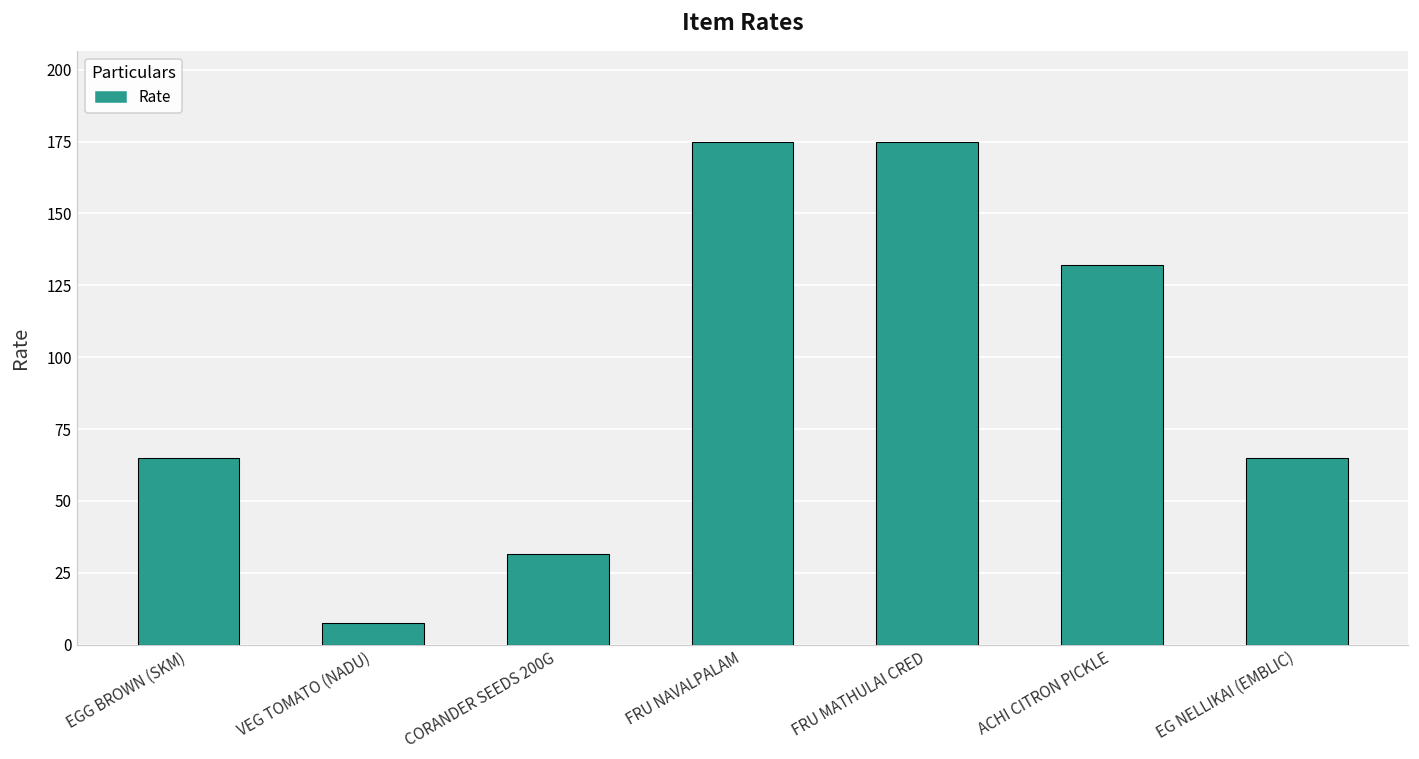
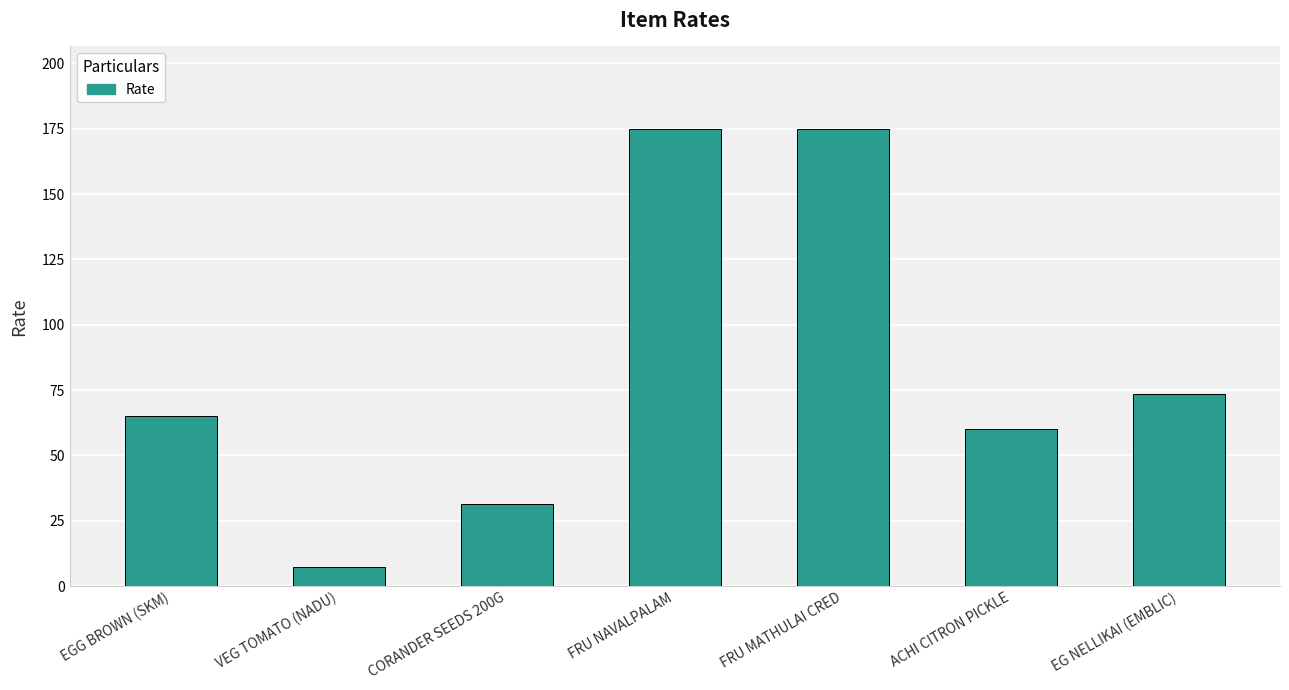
  {
    "EGG BROWN (SKM)": 65,
    "VEG TOMATO (NADU)": 7,
    "CORANDER SEEDS 200G": 32,
    "FRU NAVALPALAM": 175,
    "FRU MATHULAI CRED": 175,
-   "ACHI CITRON PICKLE": 132,
-   "EG NELLIKAI (EMBLIC)": 65
+   "ACHI CITRON PICKLE": 60,
+   "EG NELLIKAI (EMBLIC)": 74
  }
